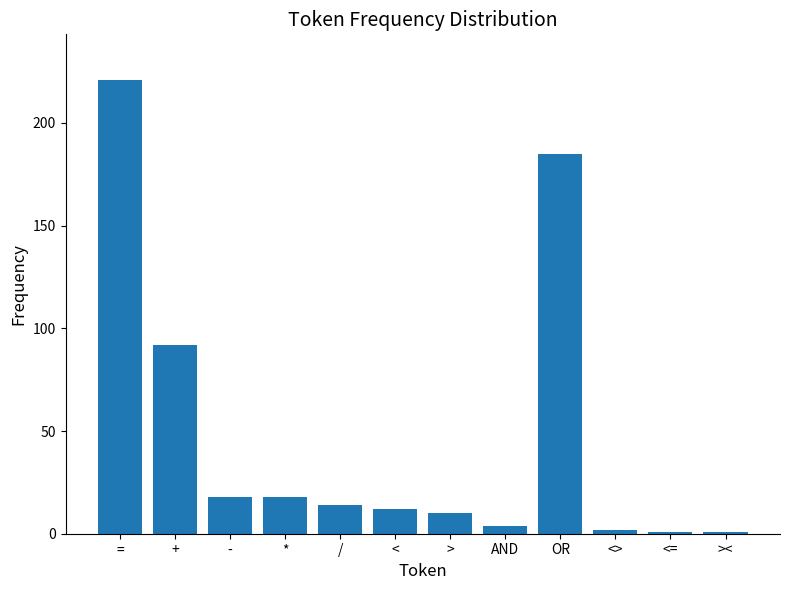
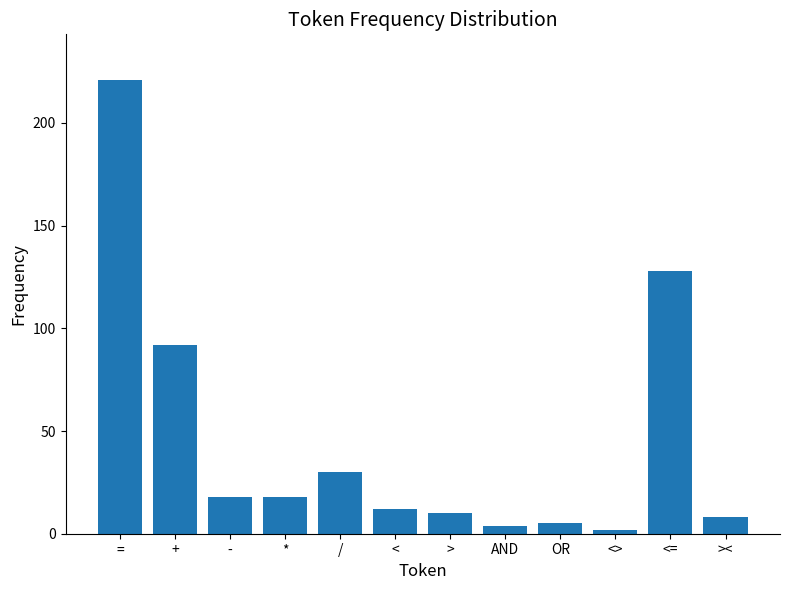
  {
    "=": 221,
    "+": 92,
    "-": 18,
    "*": 18,
-   "/": 14,
+   "/": 30,
    "<": 12,
    ">": 10,
    "AND": 4,
-   "OR": 185,
+   "OR": 5,
    "<>": 2,
-   "<=": 1,
-   "><": 1
+   "<=": 128,
+   "><": 8
  }
